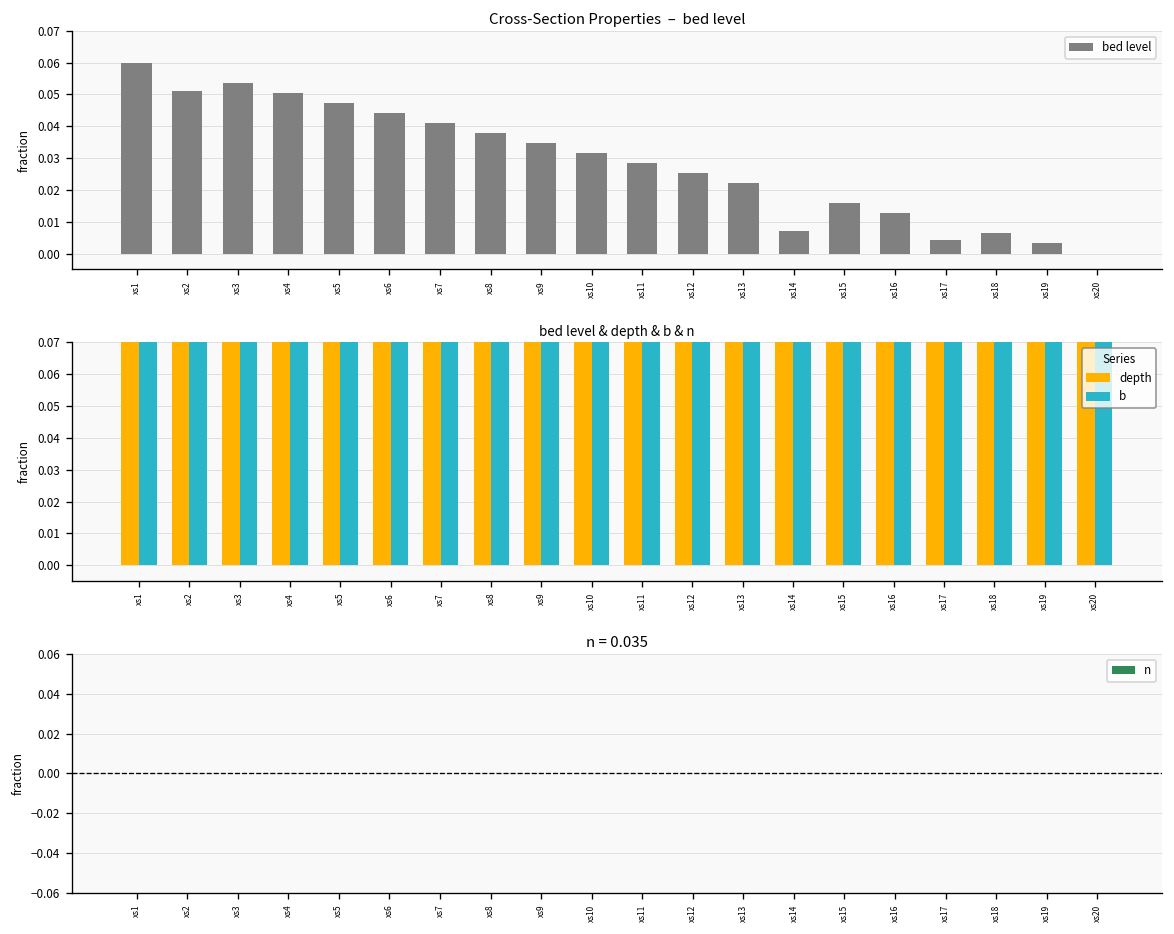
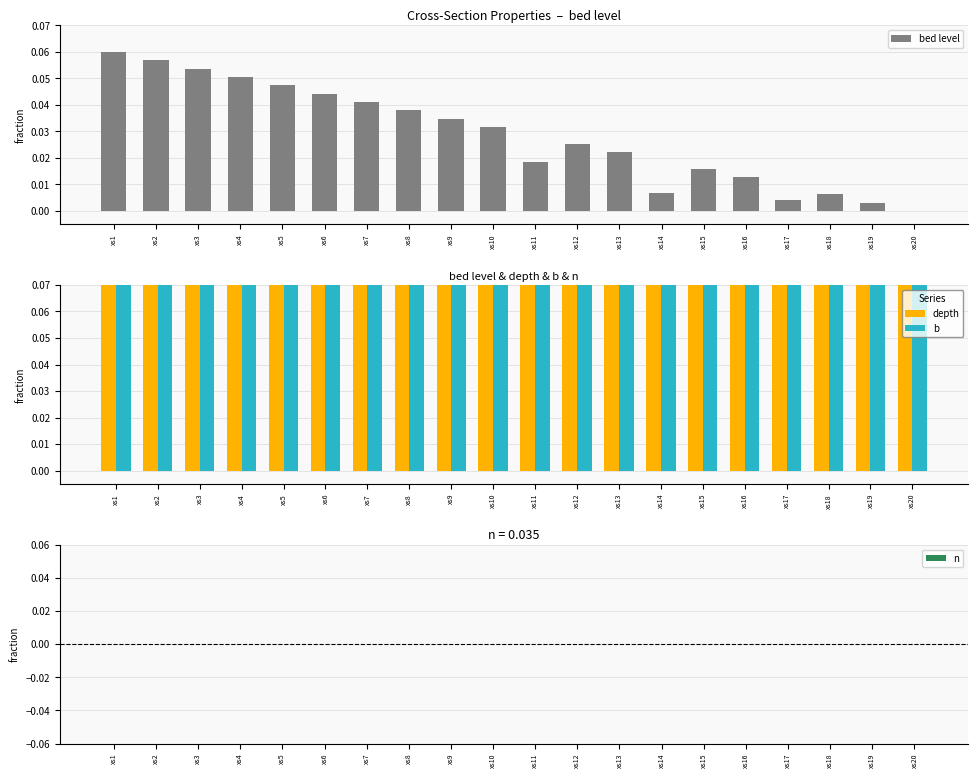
  {
    "Cross-Section Properties – bed level": {
      "xs1": 0.060,
-     "xs2": 0.051,
+     "xs2": 0.057,
      "xs3": 0.054,
      "xs4": 0.051,
      "xs5": 0.047,
      "xs6": 0.044,
      "xs7": 0.041,
      "xs8": 0.038,
      "xs9": 0.035,
      "xs10": 0.032,
-     "xs11": 0.028,
+     "xs11": 0.019,
      "xs12": 0.025,
      "xs13": 0.022,
      "xs14": 0.007,
      "xs15": 0.016,
      "xs16": 0.013,
      "xs17": 0.004,
      "xs18": 0.006,
      "xs19": 0.003,
      "xs20": 0.000
    },
    "n = 0.035": {
      "xs1": 0.000,
      "xs2": 0.000,
      "xs3": 0.000,
      "xs4": 0.000,
      "xs5": 0.000,
      "xs6": 0.000,
      "xs7": 0.000,
      "xs8": 0.000,
      "xs9": 0.000,
      "xs10": 0.000,
      "xs11": 0.000,
      "xs12": 0.000,
      "xs13": 0.000,
      "xs14": 0.000,
      "xs15": 0.000,
      "xs16": 0.000,
      "xs17": 0.000,
      "xs18": 0.000,
      "xs19": 0.000,
      "xs20": 0.000
    }
  }
